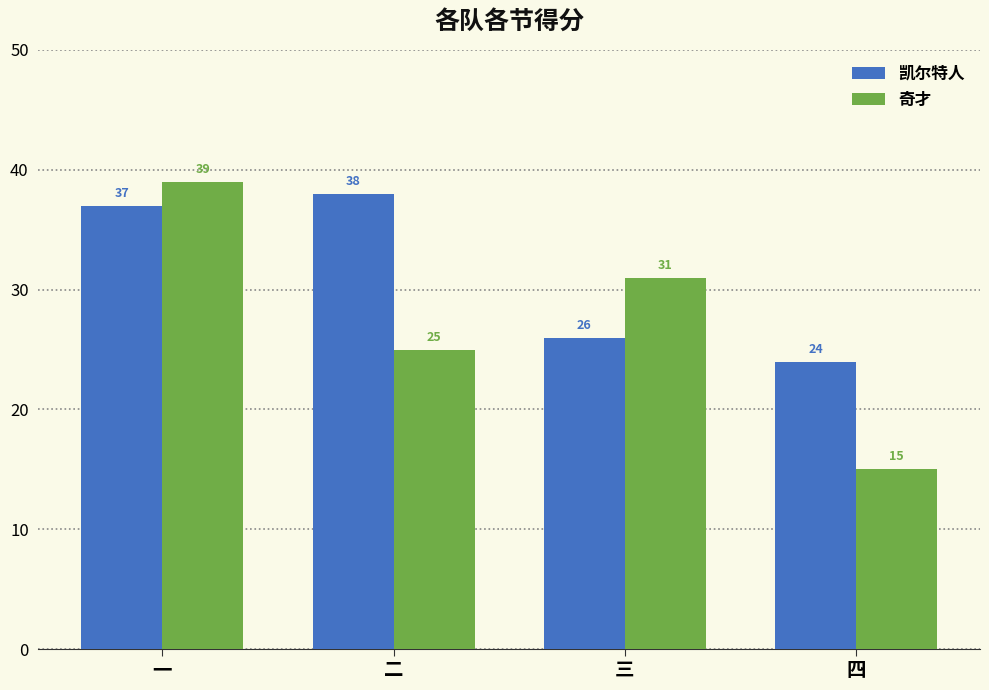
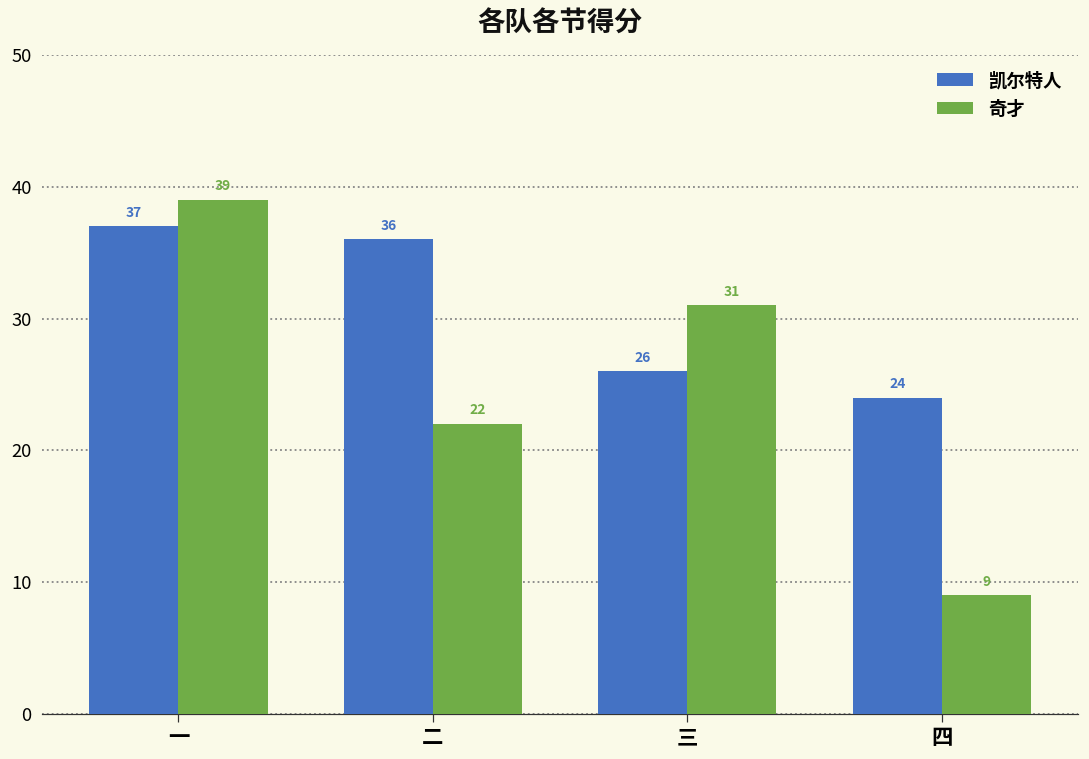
  {
    "凯尔特人": {
      "一": 37,
-     "二": 38,
+     "二": 36,
      "三": 26,
      "四": 24
    },
    "奇才": {
      "一": 39,
-     "二": 25,
+     "二": 22,
      "三": 31,
-     "四": 15
+     "四": 9
    }
  }
